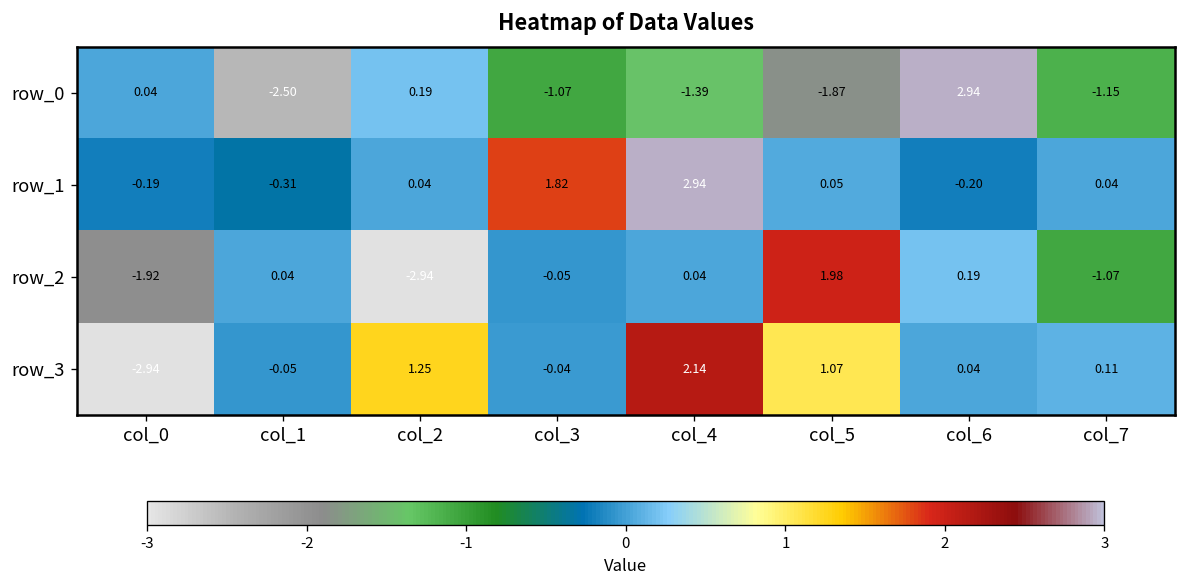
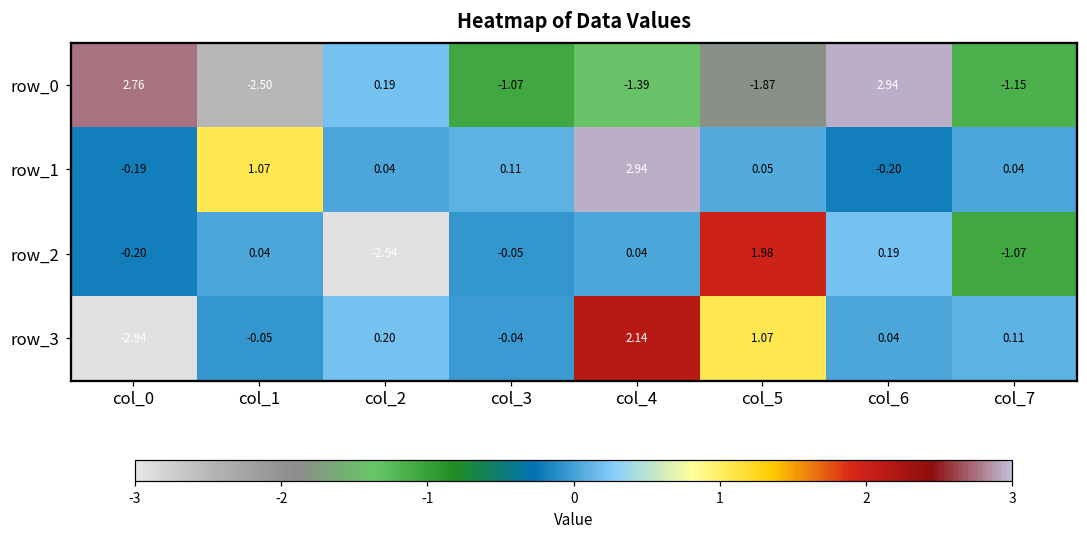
  {
    "row_0": {
-     "col_0": 0.04,
+     "col_0": 2.76,
      "col_1": -2.50,
      "col_2": 0.19,
      "col_3": -1.07,
      "col_4": -1.39,
      "col_5": -1.87,
      "col_6": 2.94,
      "col_7": -1.15
    },
    "row_1": {
      "col_0": -0.19,
-     "col_1": -0.31,
+     "col_1": 1.07,
      "col_2": 0.04,
-     "col_3": 1.82,
+     "col_3": 0.11,
      "col_4": 2.94,
      "col_5": 0.05,
      "col_6": -0.20,
      "col_7": 0.04
    },
    "row_2": {
-     "col_0": -1.92,
+     "col_0": -0.20,
      "col_1": 0.04,
      "col_3": -0.05,
      "col_4": 0.04,
      "col_5": 1.98,
      "col_6": 0.19,
      "col_7": -1.07
    },
    "row_3": {
      "col_1": -0.05,
-     "col_2": 1.25,
+     "col_2": 0.20,
      "col_3": -0.04,
      "col_4": 2.14,
      "col_5": 1.07,
      "col_6": 0.04,
      "col_7": 0.11
    }
  }
